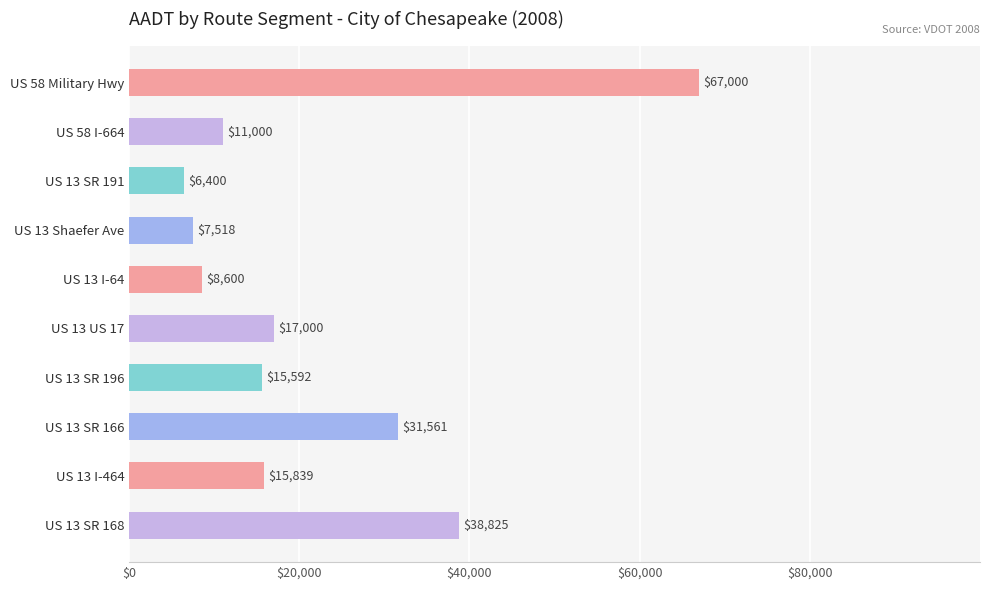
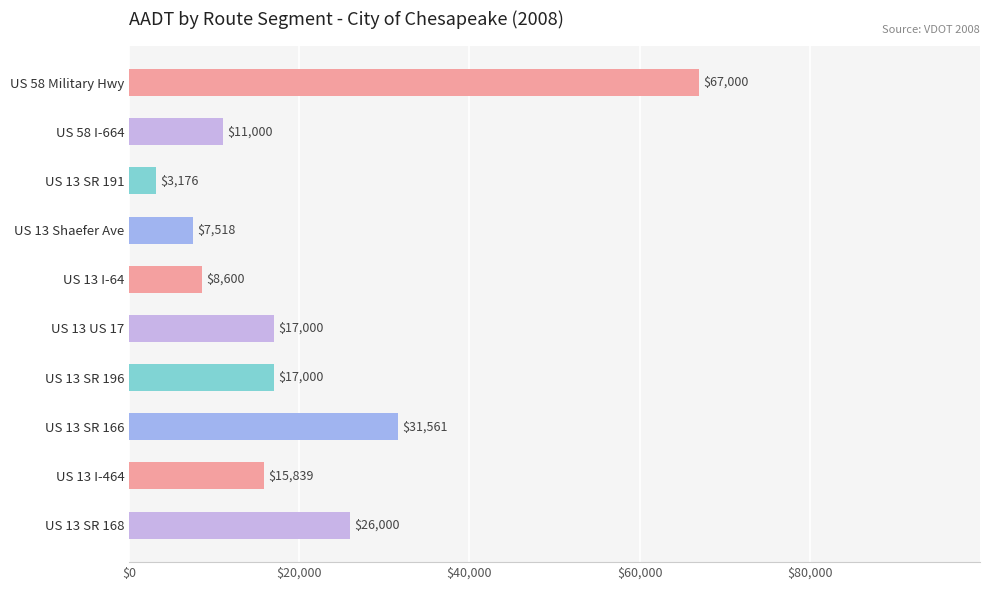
  {
    "US 58 Military Hwy": "$67,000",
    "US 58 I-664": "$11,000",
-   "US 13 SR 191": "$6,400",
+   "US 13 SR 191": "$3,176",
    "US 13 Shaefer Ave": "$7,518",
    "US 13 I-64": "$8,600",
    "US 13 US 17": "$17,000",
-   "US 13 SR 196": "$15,592",
+   "US 13 SR 196": "$17,000",
    "US 13 SR 166": "$31,561",
    "US 13 I-464": "$15,839",
-   "US 13 SR 168": "$38,825"
+   "US 13 SR 168": "$26,000"
  }
